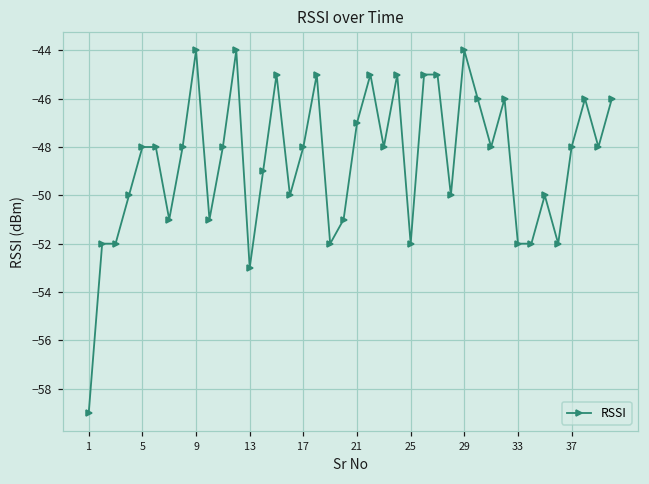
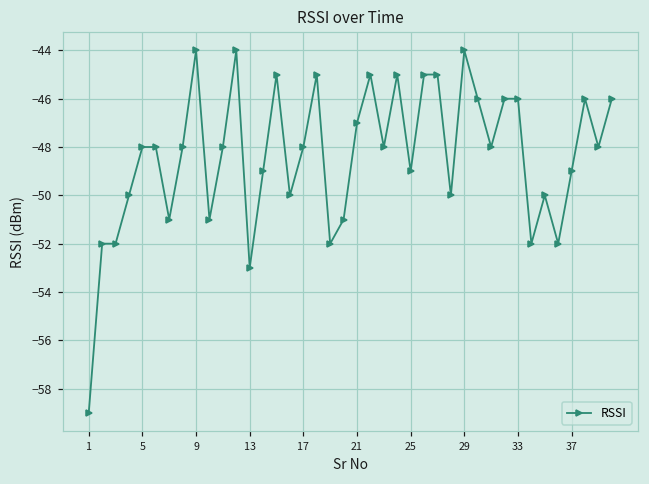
  {
    "1": -59,
    "5": -48,
    "9": -44,
    "13": -53,
    "17": -48,
    "21": -47,
-   "25": -52,
+   "25": -49,
    "29": -44,
-   "33": -52,
-   "37": -48
+   "33": -46,
+   "37": -49
  }
